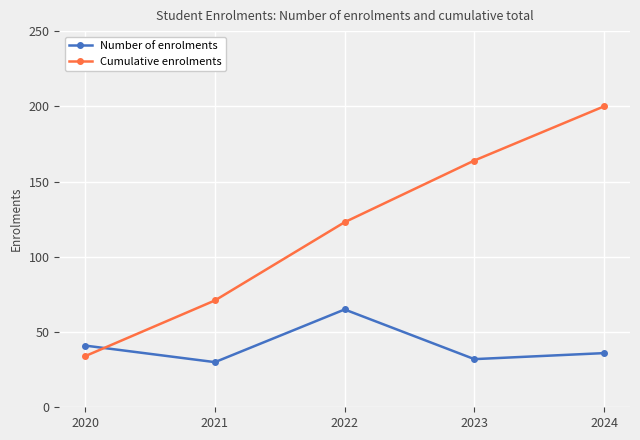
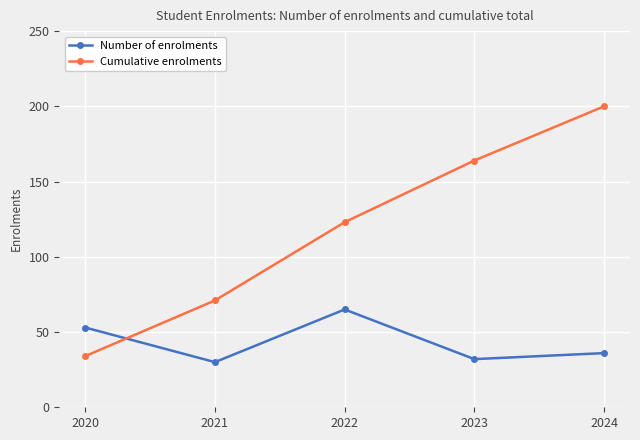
  {
    "Number of enrolments": {
-     "2020": 41,
+     "2020": 53,
      "2021": 30,
      "2022": 65,
      "2023": 32,
      "2024": 36
    },
    "Cumulative enrolments": {
      "2020": 34,
      "2021": 71,
      "2022": 123,
      "2023": 164,
      "2024": 200
    }
  }
